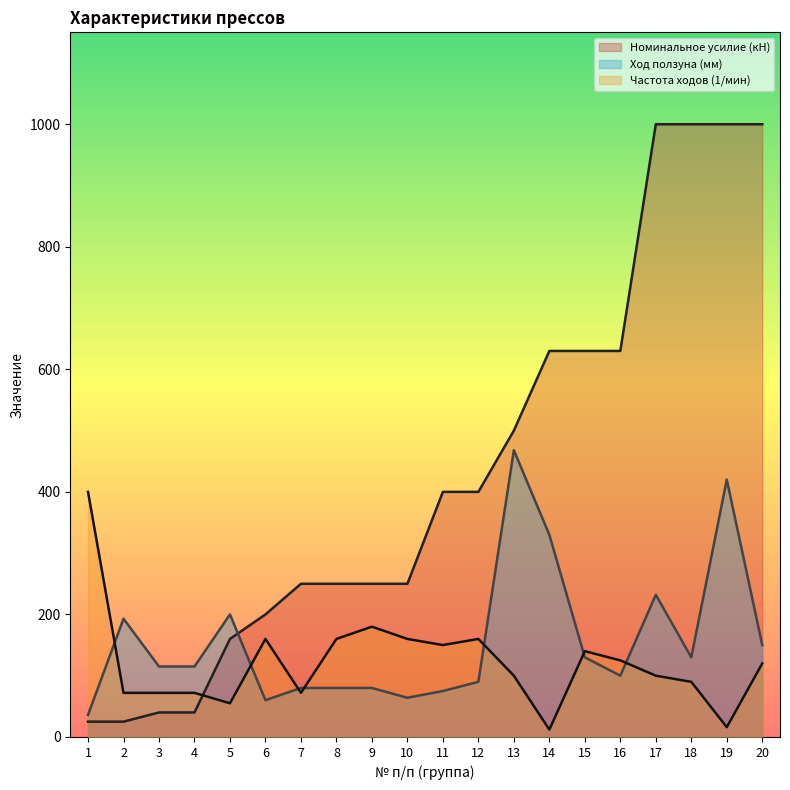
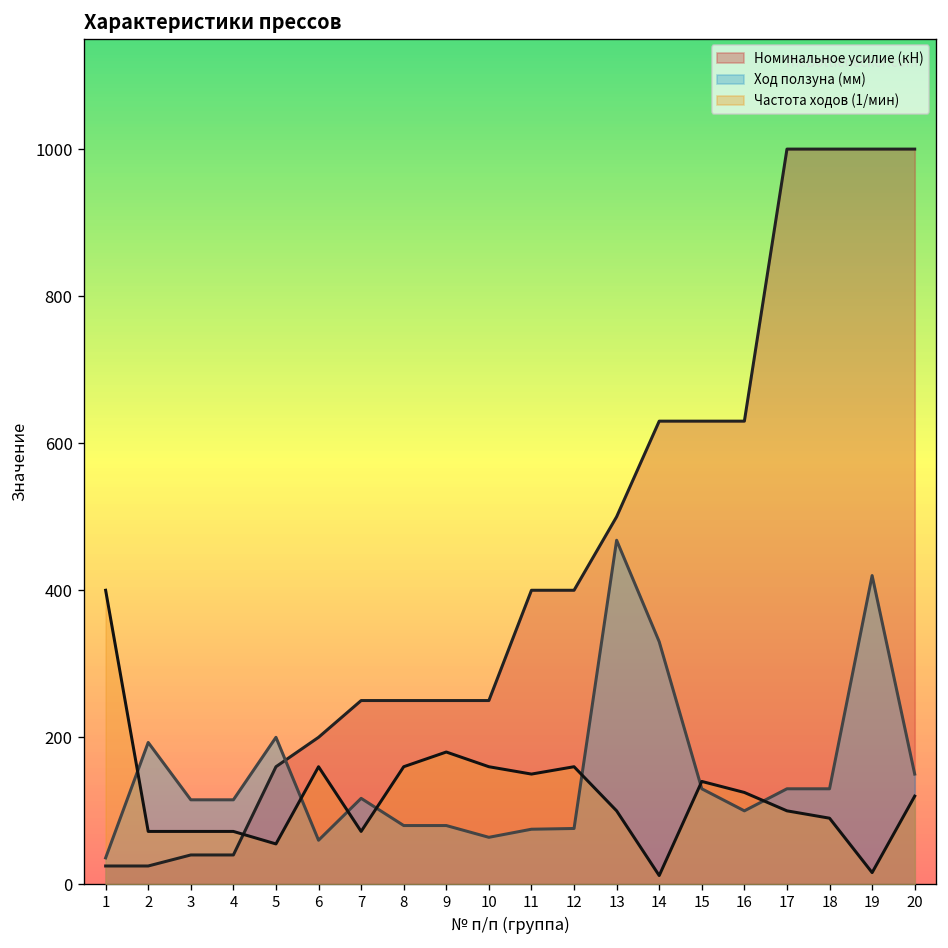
  {
    "Ход ползуна (мм)": {
      "1": 40,
      "2": 190,
      "3": 120,
      "4": 120,
      "5": 200,
      "6": 60,
-     "7": 80,
+     "7": 120,
      "8": 80,
      "9": 80,
      "10": 60,
      "11": 80,
-     "12": 90,
+     "12": 80,
      "13": 470,
      "14": 330,
      "15": 130,
      "16": 100,
-     "17": 230,
+     "17": 130,
      "18": 130,
      "19": 420,
      "20": 150
    }
  }
